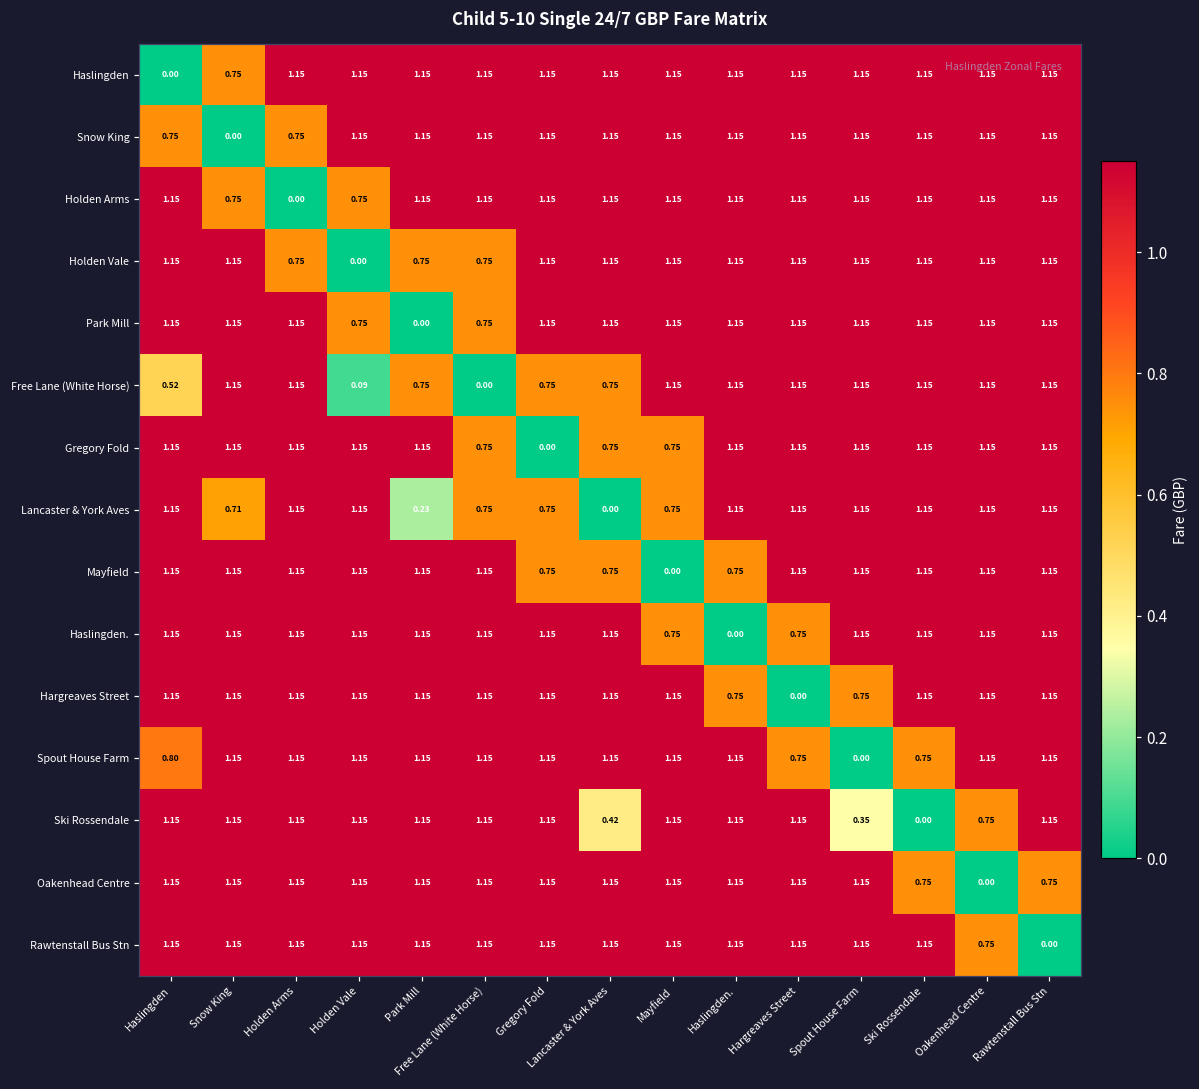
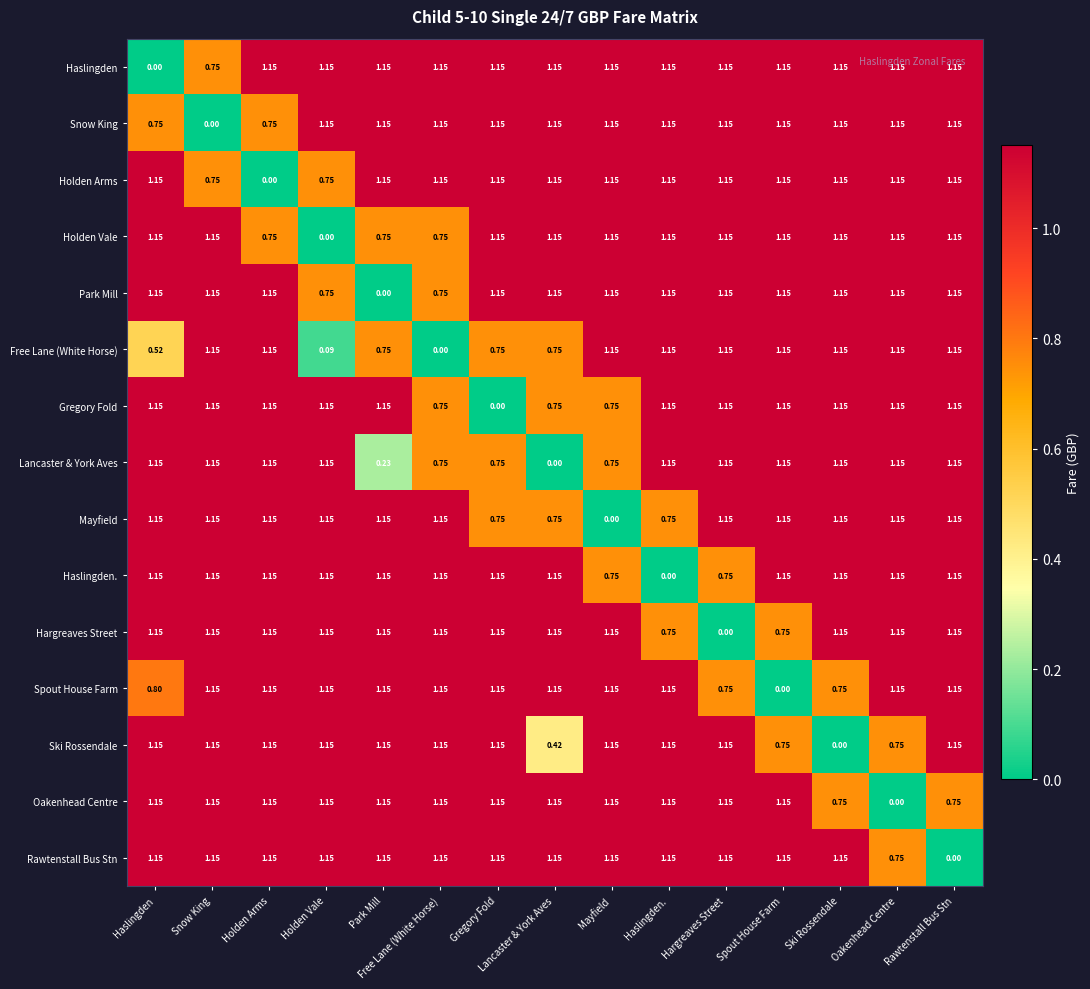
  {
    "Lancaster & York Aves": {
      "Haslingden": 1.15,
-     "Snow King": 0.71,
+     "Snow King": 1.15,
      "Holden Arms": 1.15,
      "Holden Vale": 1.15,
      "Park Mill": 0.23,
      "Free Lane (White Horse)": 0.75,
      "Gregory Fold": 0.75,
      "Lancaster & York Aves": 0.00,
      "Mayfield": 0.75,
      "Haslingden.": 1.15,
      "Hargreaves Street": 1.15,
      "Spout House Farm": 1.15,
      "Ski Rossendale": 1.15,
      "Oakenhead Centre": 1.15,
      "Rawtenstall Bus Stn": 1.15
    },
    "Ski Rossendale": {
      "Haslingden": 1.15,
      "Snow King": 1.15,
      "Holden Arms": 1.15,
      "Holden Vale": 1.15,
      "Park Mill": 1.15,
      "Free Lane (White Horse)": 1.15,
      "Gregory Fold": 1.15,
      "Lancaster & York Aves": 0.42,
      "Mayfield": 1.15,
      "Haslingden.": 1.15,
      "Hargreaves Street": 1.15,
-     "Spout House Farm": 0.35,
+     "Spout House Farm": 0.75,
      "Ski Rossendale": 0.00,
      "Oakenhead Centre": 0.75,
      "Rawtenstall Bus Stn": 1.15
    }
  }
